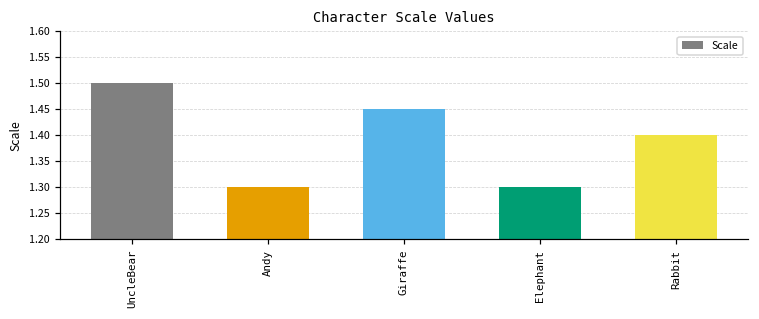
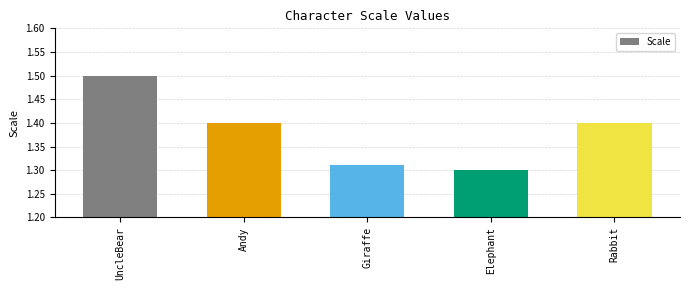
  {
    "UncleBear": 1.50,
-   "Andy": 1.3,
-   "Giraffe": 1.45,
+   "Andy": 1.4,
+   "Giraffe": 1.31,
    "Elephant": 1.30,
    "Rabbit": 1.40
  }
